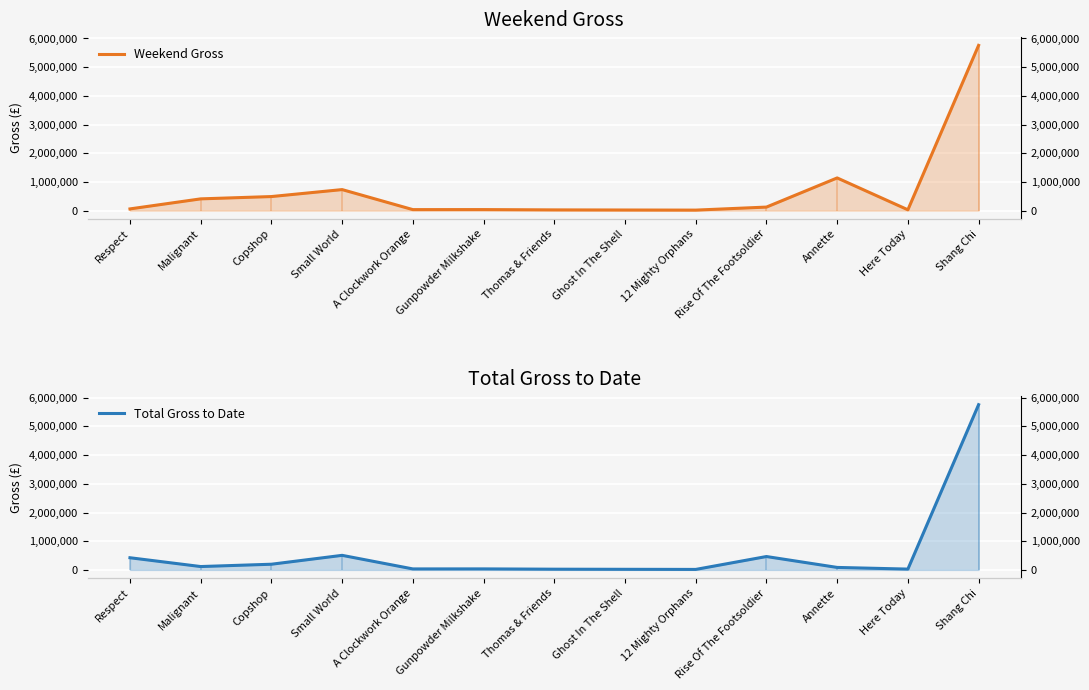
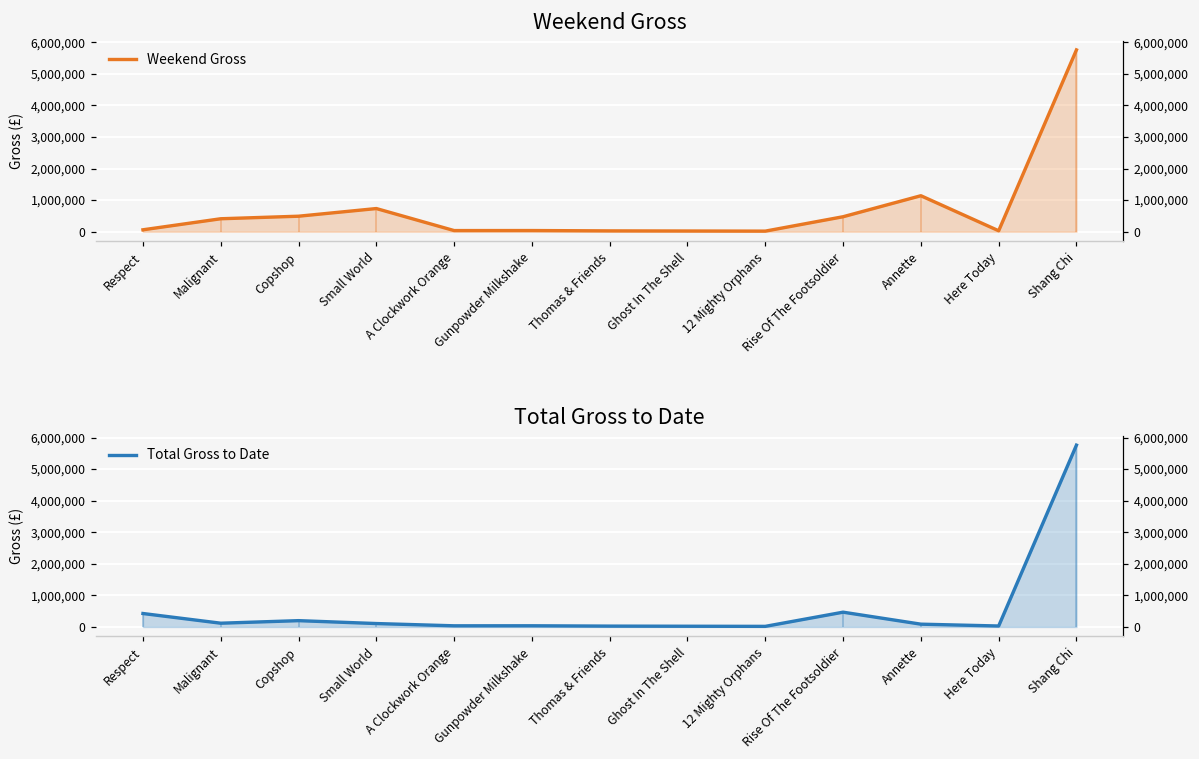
  {
    "Weekend Gross": {
      "Respect": "100,000",
      "Malignant": "400,000",
      "Copshop": "500,000",
      "Small World": "700,000",
      "A Clockwork Orange": "0",
      "Gunpowder Milkshake": "0",
      "Thomas & Friends": "0",
      "Ghost In The Shell": "0",
      "12 Mighty Orphans": "0",
-     "Rise Of The Footsoldier": "100,000",
+     "Rise Of The Footsoldier": "500,000",
      "Annette": "1,100,000",
      "Here Today": "0",
      "Shang Chi": "5,800,000"
    },
    "Total Gross to Date": {
      "Respect": "400,000",
      "Malignant": "100,000",
      "Copshop": "200,000",
-     "Small World": "500,000",
+     "Small World": "100,000",
      "A Clockwork Orange": "0",
      "Gunpowder Milkshake": "0",
      "Thomas & Friends": "0",
      "Ghost In The Shell": "0",
      "12 Mighty Orphans": "0",
      "Rise Of The Footsoldier": "500,000",
      "Annette": "100,000",
      "Here Today": "0",
      "Shang Chi": "5,800,000"
    }
  }
